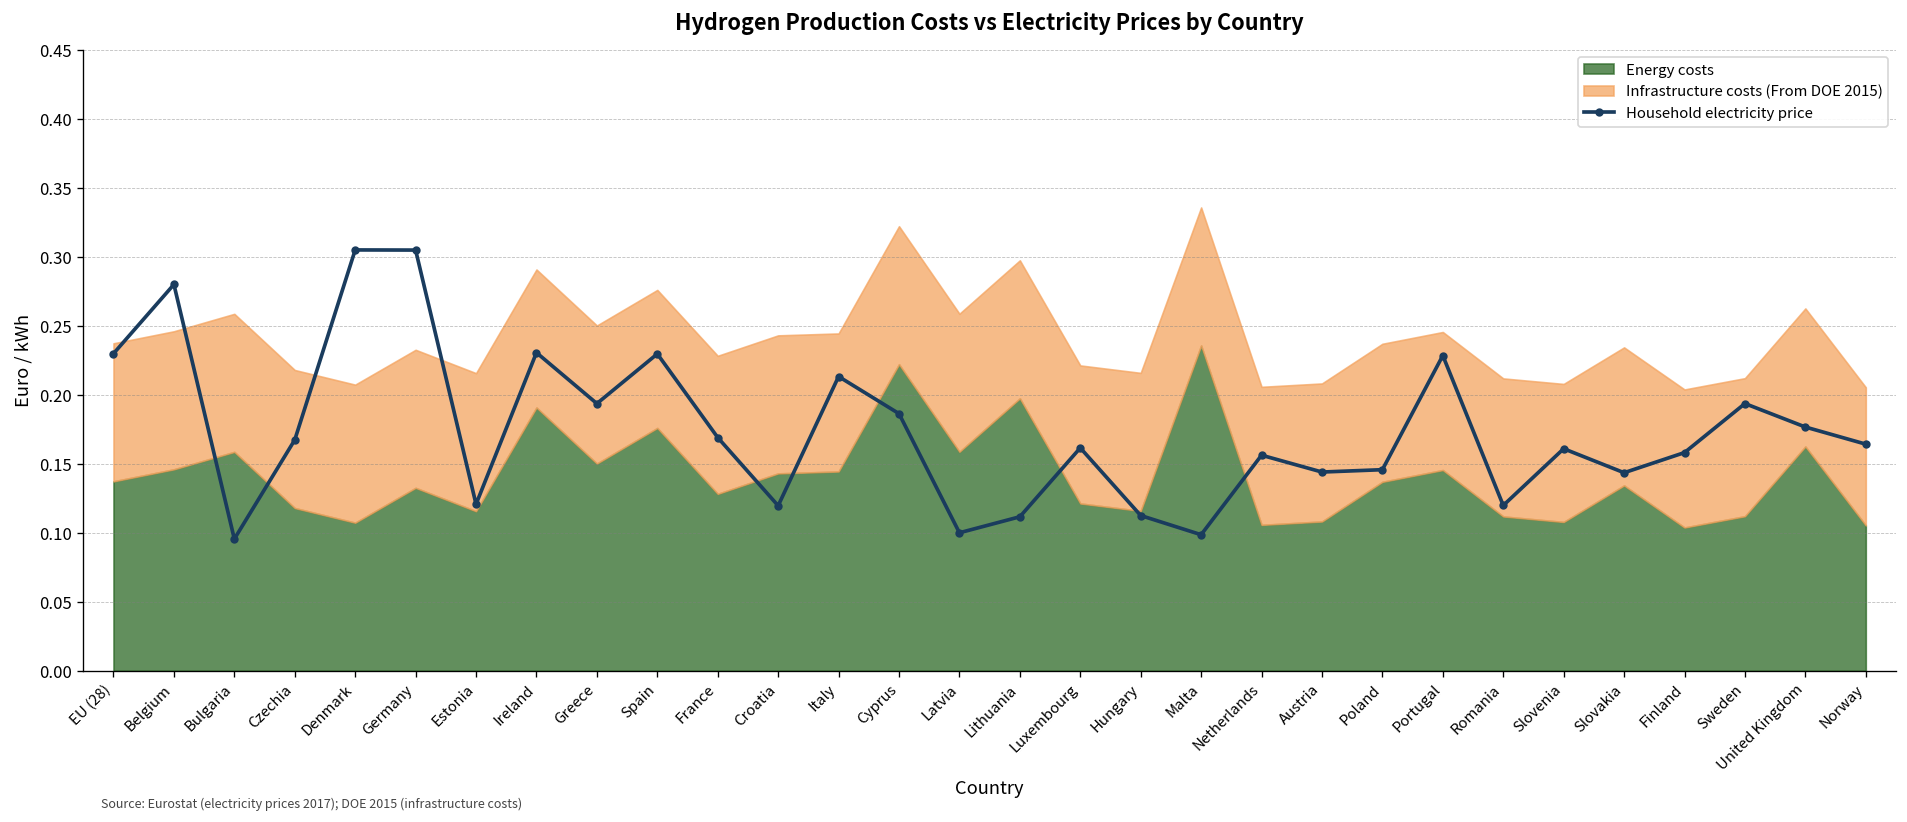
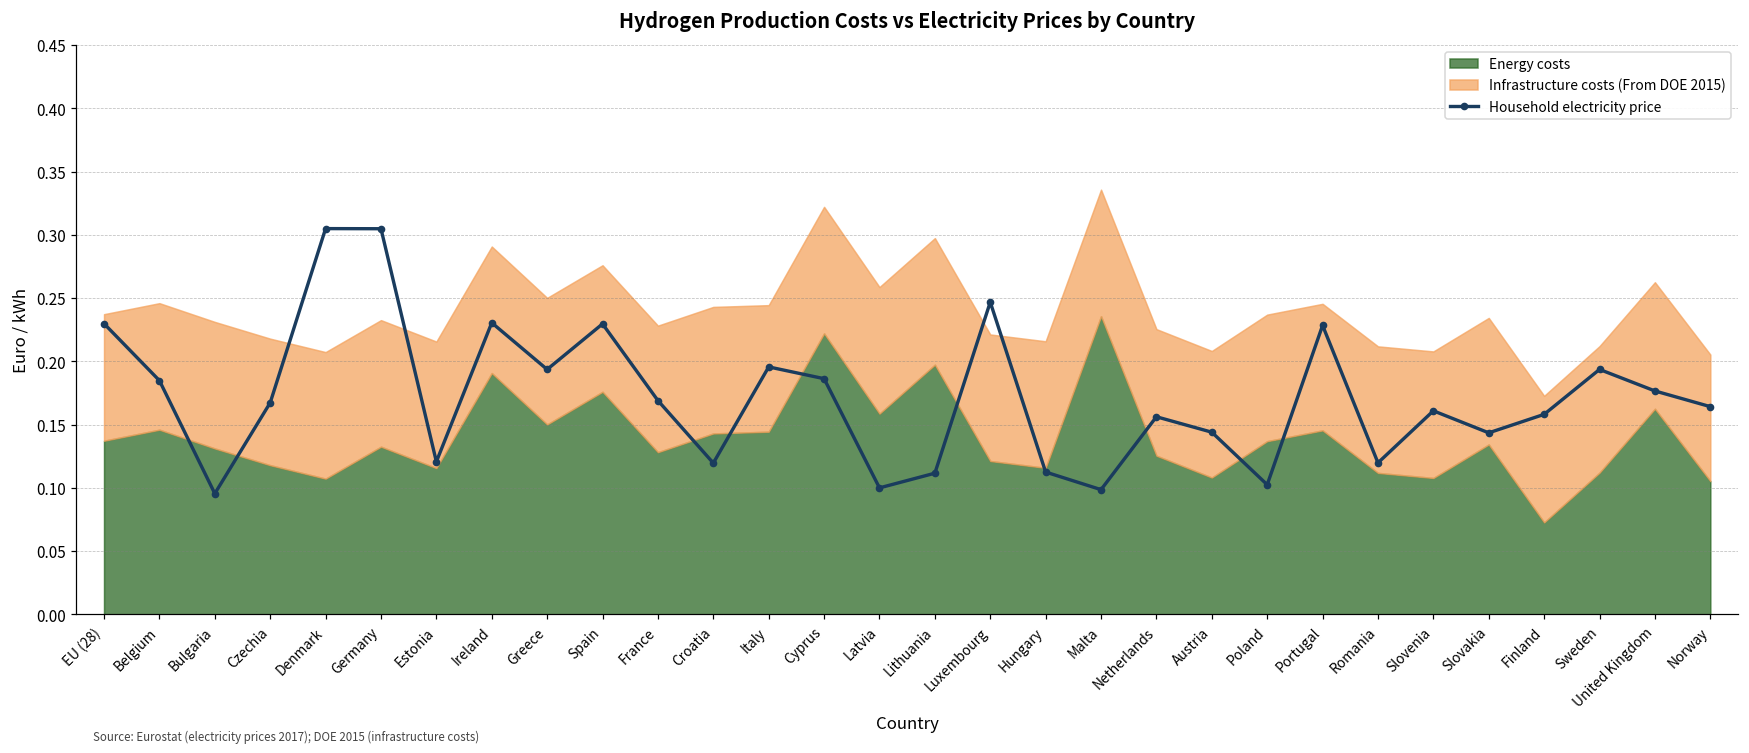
  {
    "Household electricity price": {
      "EU (28)": 0.230,
-     "Belgium": 0.280,
+     "Belgium": 0.185,
      "Bulgaria": 0.096,
      "Czechia": 0.167,
      "Denmark": 0.305,
      "Germany": 0.305,
      "Estonia": 0.121,
      "Ireland": 0.231,
      "Greece": 0.194,
      "Spain": 0.230,
      "France": 0.169,
      "Croatia": 0.120,
-     "Italy": 0.213,
+     "Italy": 0.196,
      "Cyprus": 0.186,
      "Latvia": 0.100,
      "Lithuania": 0.112,
-     "Luxembourg": 0.162,
+     "Luxembourg": 0.247,
      "Hungary": 0.113,
      "Malta": 0.099,
      "Netherlands": 0.156,
      "Austria": 0.144,
-     "Poland": 0.146,
+     "Poland": 0.103,
      "Portugal": 0.228,
      "Romania": 0.120,
      "Slovenia": 0.161,
      "Slovakia": 0.144,
      "Finland": 0.158,
      "Sweden": 0.194,
      "United Kingdom": 0.177,
      "Norway": 0.164
    },
    "Energy costs": {
      "EU (28)": 0.137,
      "Belgium": 0.146,
-     "Bulgaria": 0.159,
+     "Bulgaria": 0.131,
      "Czechia": 0.118,
      "Denmark": 0.107,
      "Germany": 0.133,
      "Estonia": 0.116,
      "Ireland": 0.191,
      "Greece": 0.150,
      "Spain": 0.176,
      "France": 0.128,
      "Croatia": 0.143,
      "Italy": 0.144,
      "Cyprus": 0.222,
      "Latvia": 0.159,
      "Lithuania": 0.197,
      "Luxembourg": 0.121,
      "Hungary": 0.116,
      "Malta": 0.236,
-     "Netherlands": 0.106,
+     "Netherlands": 0.125,
      "Austria": 0.108,
      "Poland": 0.137,
      "Portugal": 0.145,
      "Romania": 0.112,
      "Slovenia": 0.108,
      "Slovakia": 0.134,
-     "Finland": 0.104,
+     "Finland": 0.073,
      "Sweden": 0.112,
      "United Kingdom": 0.163,
      "Norway": 0.105
    },
    "Infrastructure costs (From DOE 2015)": {
      "EU (28)": 0.100,
      "Belgium": 0.100,
      "Bulgaria": 0.100,
      "Czechia": 0.100,
      "Denmark": 0.100,
      "Germany": 0.100,
      "Estonia": 0.100,
      "Ireland": 0.100,
      "Greece": 0.100,
      "Spain": 0.100,
      "France": 0.100,
      "Croatia": 0.100,
      "Italy": 0.100,
      "Cyprus": 0.100,
      "Latvia": 0.100,
      "Lithuania": 0.100,
      "Luxembourg": 0.100,
      "Hungary": 0.100,
      "Malta": 0.100,
      "Netherlands": 0.100,
      "Austria": 0.100,
      "Poland": 0.100,
      "Portugal": 0.100,
      "Romania": 0.100,
      "Slovenia": 0.100,
      "Slovakia": 0.100,
      "Finland": 0.100,
      "Sweden": 0.100,
      "United Kingdom": 0.100,
      "Norway": 0.100
    }
  }
